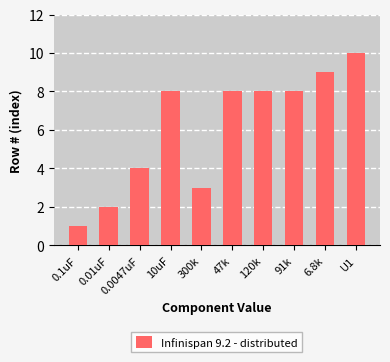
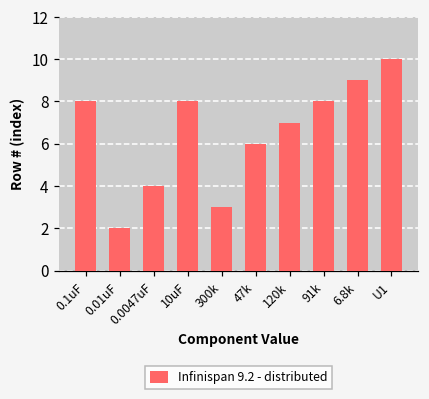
  {
-   "0.1uF": 1,
+   "0.1uF": 8,
    "0.01uF": 2,
    "0.0047uF": 4,
    "10uF": 8,
    "300k": 3,
-   "47k": 8,
-   "120k": 8,
+   "47k": 6,
+   "120k": 7,
    "91k": 8,
    "6.8k": 9,
    "U1": 10
  }
